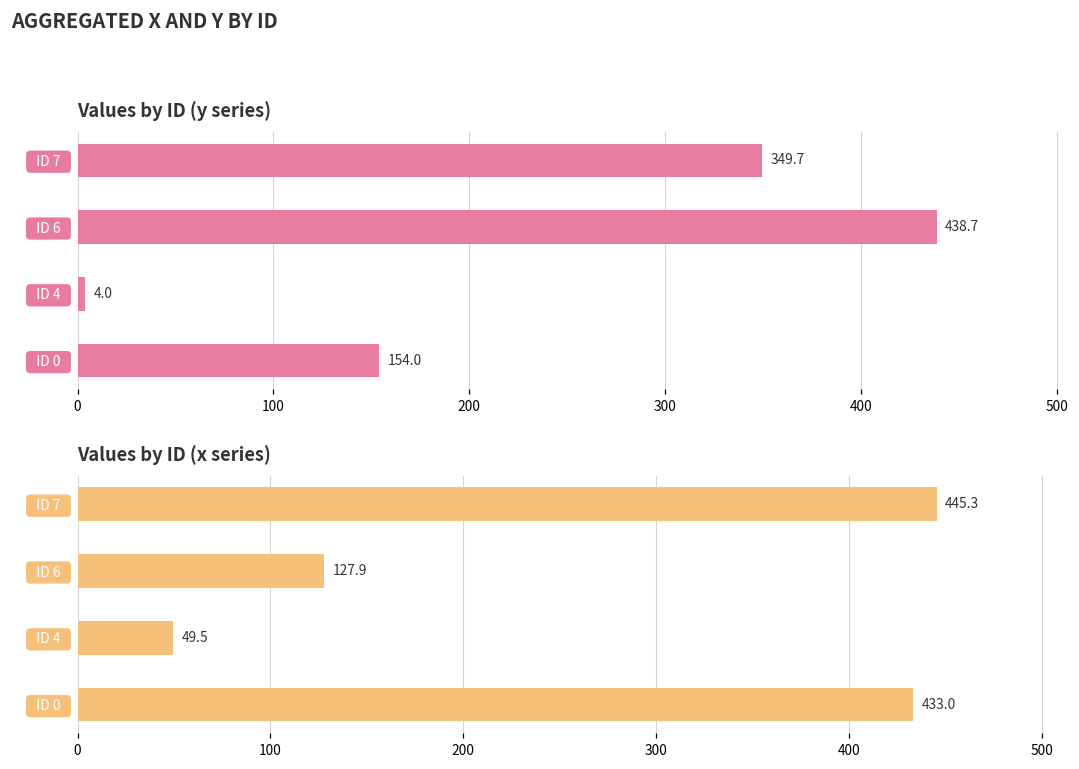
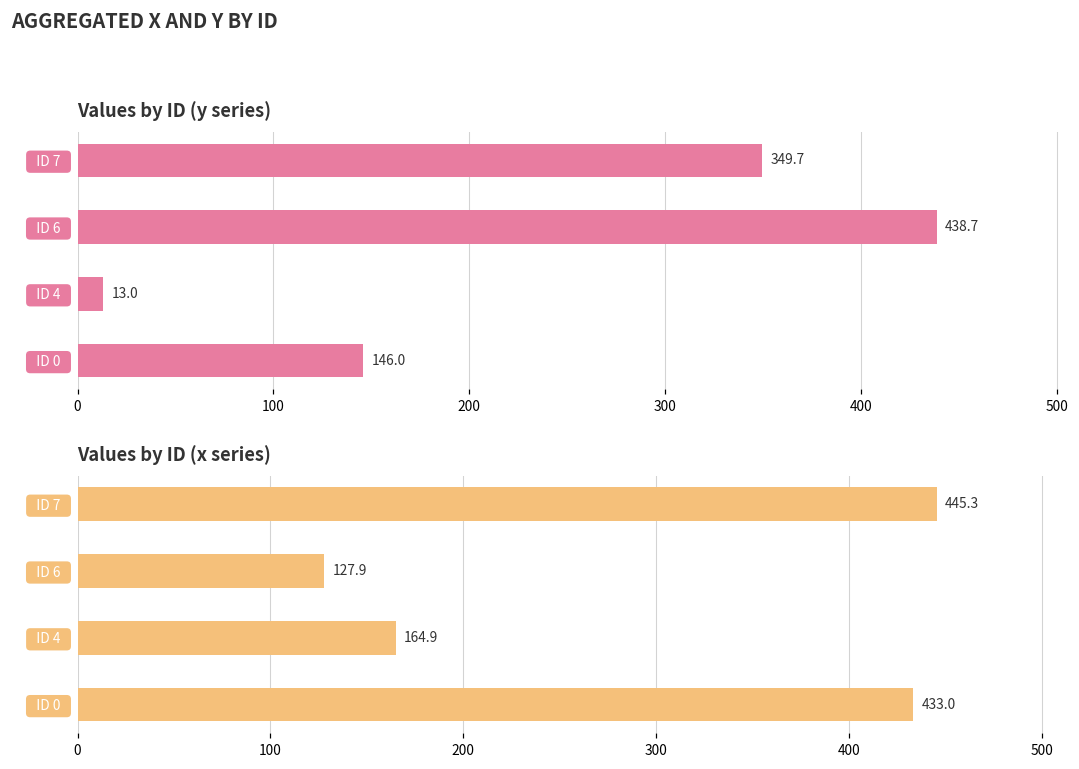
  {
    "Values by ID (y series)": {
      "ID 7": 349.7,
      "ID 6": 438.7,
-     "ID 4": 4.0,
-     "ID 0": 154.0
+     "ID 4": 13.0,
+     "ID 0": 146.0
    },
    "Values by ID (x series)": {
      "ID 7": 445.3,
      "ID 6": 127.9,
-     "ID 4": 49.5,
+     "ID 4": 164.9,
      "ID 0": 433.0
    }
  }
